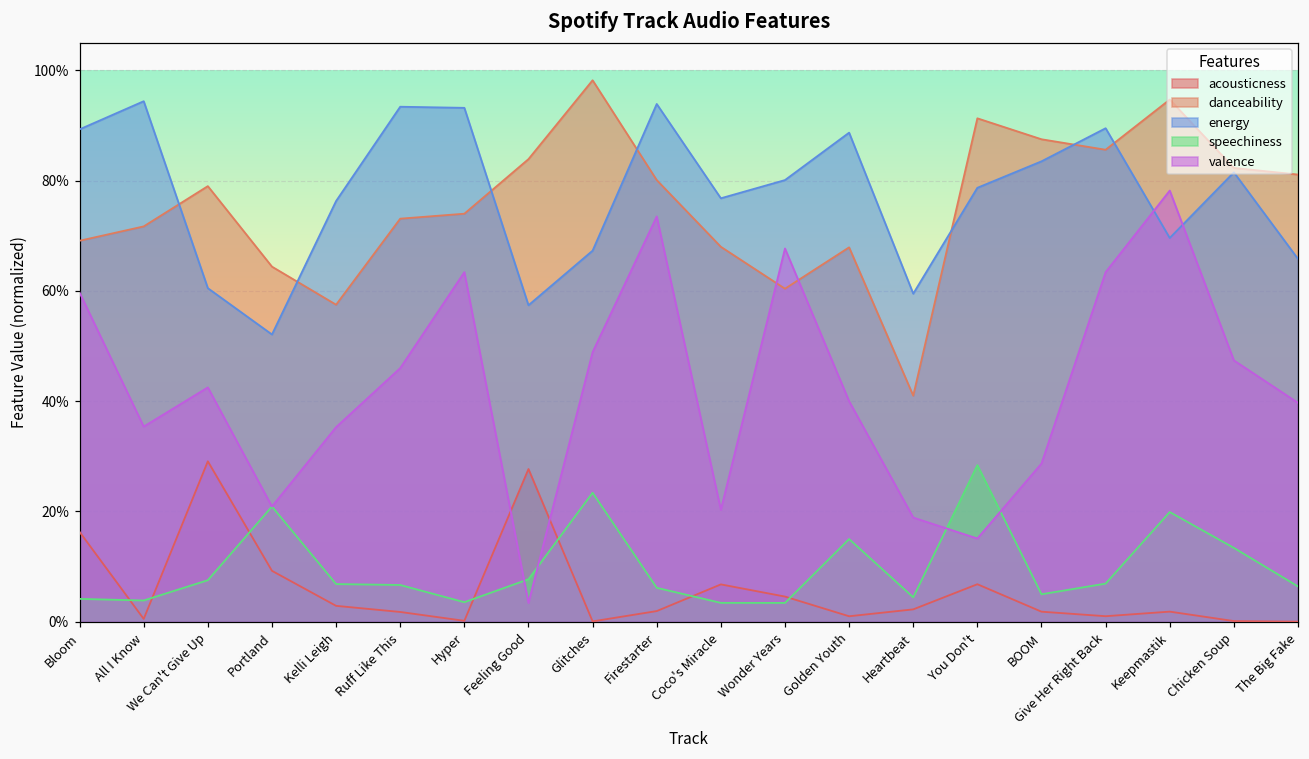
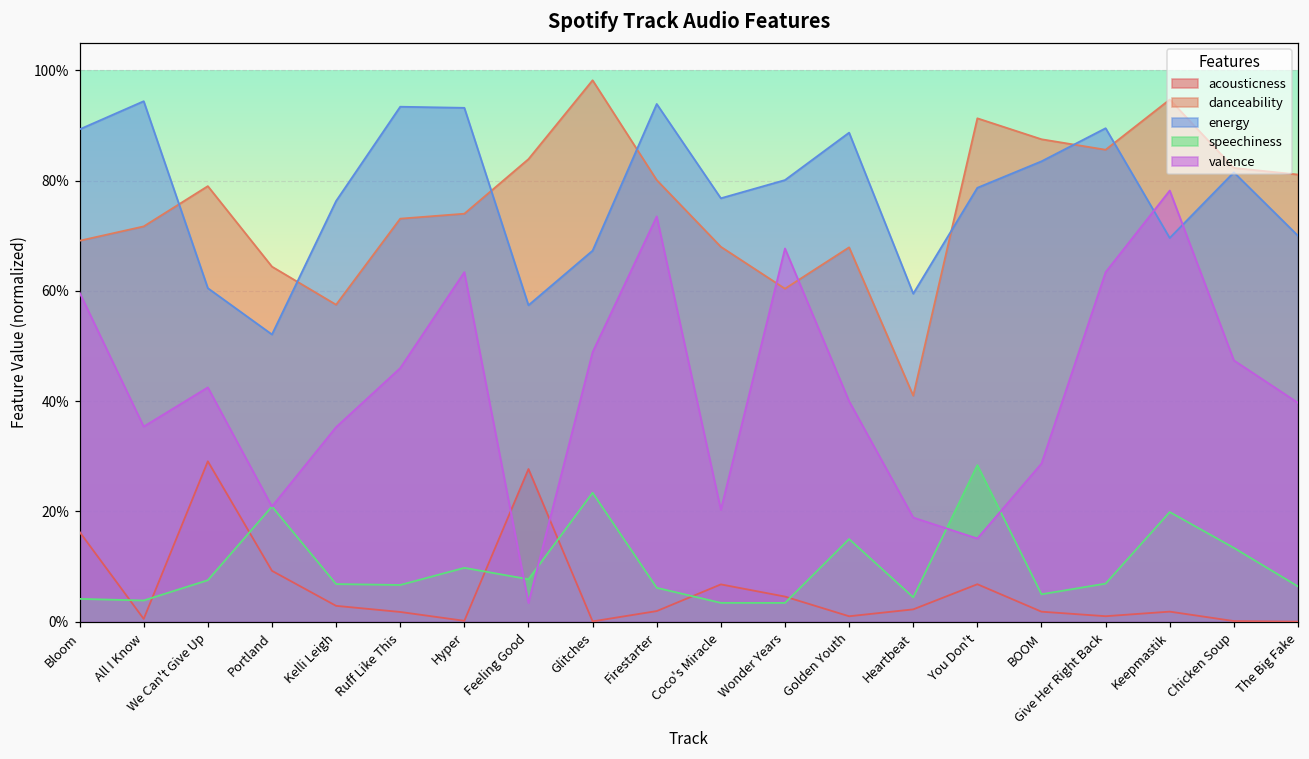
  {
    "energy": {
      "Bloom": "89%",
      "All I Know": "94%",
      "We Can't Give Up": "61%",
      "Portland": "52%",
      "Kelli Leigh": "76%",
      "Ruff Like This": "93%",
      "Hyper": "93%",
      "Feeling Good": "57%",
      "Glitches": "67%",
      "Firestarter": "94%",
      "Coco's Miracle": "77%",
      "Wonder Years": "80%",
      "Golden Youth": "89%",
      "Heartbeat": "60%",
      "You Don't": "79%",
      "BOOM": "84%",
      "Give Her Right Back": "90%",
      "Keepmastik": "70%",
-     "The Big Fake": "66%"
+     "The Big Fake": "70%"
    },
    "speechiness": {
      "Bloom": "4%",
      "All I Know": "4%",
      "We Can't Give Up": "8%",
      "Kelli Leigh": "7%",
      "Ruff Like This": "7%",
-     "Hyper": "4%",
+     "Hyper": "10%",
      "Feeling Good": "8%",
      "Glitches": "23%",
      "Firestarter": "6%",
      "Coco's Miracle": "3%",
      "Wonder Years": "3%",
      "Golden Youth": "15%",
      "Heartbeat": "4%",
      "You Don't": "28%",
      "BOOM": "5%",
      "Give Her Right Back": "7%",
      "Keepmastik": "20%",
      "Chicken Soup": "13%",
      "The Big Fake": "6%"
    },
    "valence": {
      "Bloom": "60%",
      "All I Know": "35%",
      "We Can't Give Up": "43%",
      "Kelli Leigh": "35%",
      "Ruff Like This": "46%",
      "Hyper": "63%",
      "Feeling Good": "3%",
      "Glitches": "49%",
      "Firestarter": "74%",
      "Coco's Miracle": "20%",
      "Wonder Years": "68%",
      "Golden Youth": "40%",
      "Heartbeat": "19%",
      "You Don't": "15%",
      "BOOM": "29%",
      "Give Her Right Back": "63%",
      "Keepmastik": "78%",
      "Chicken Soup": "47%",
      "The Big Fake": "40%"
    }
  }
